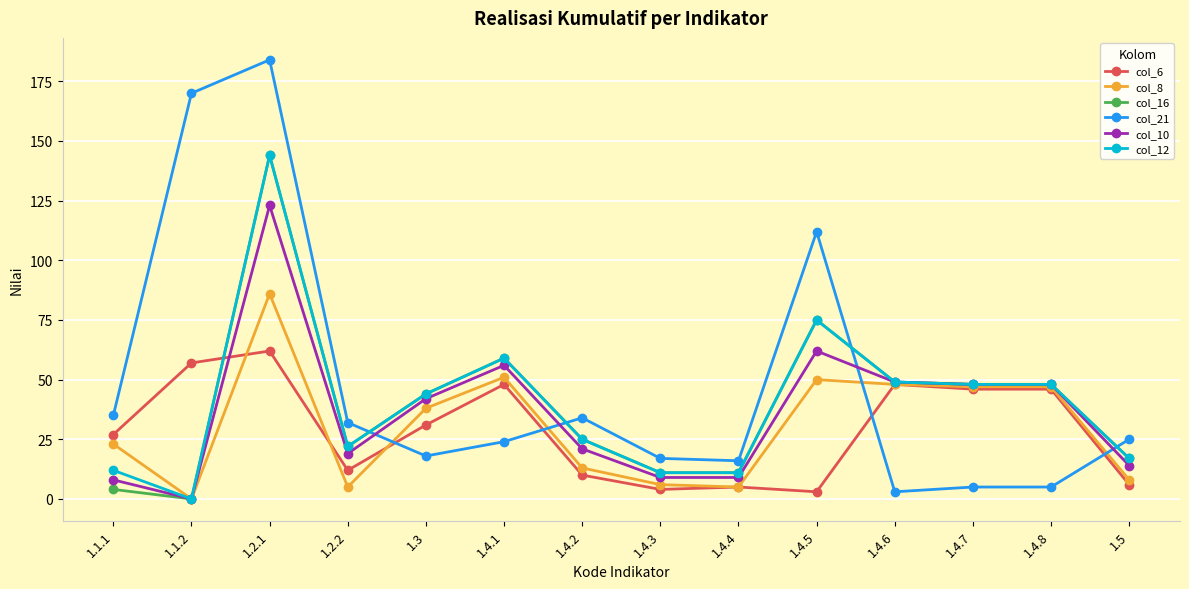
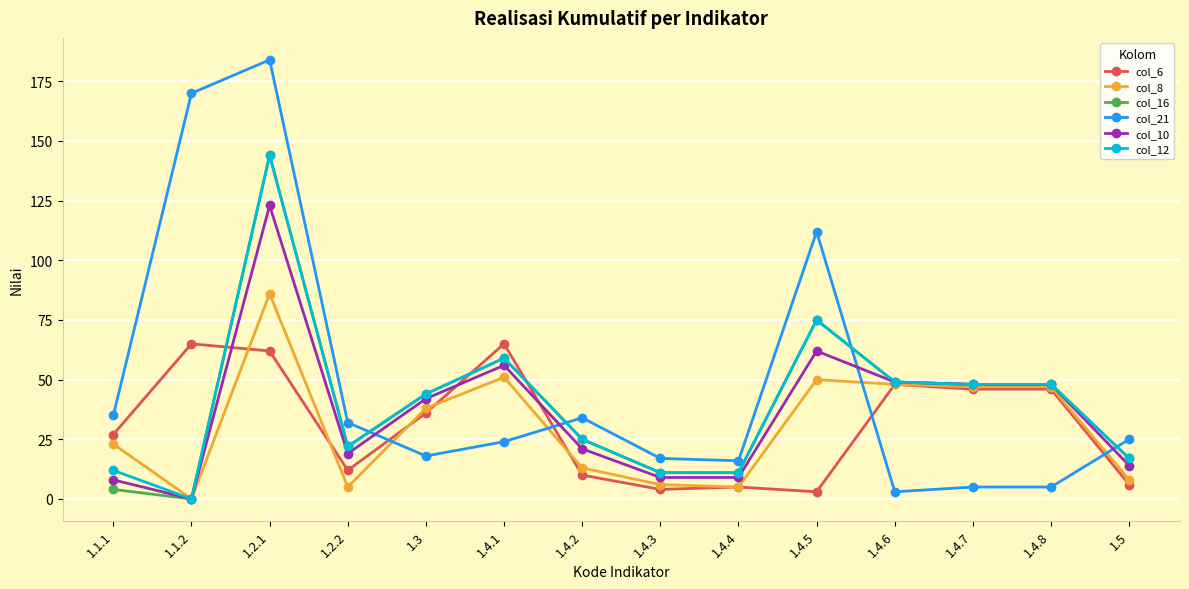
  {
    "col_6": {
      "1.1.1": 27,
-     "1.1.2": 57,
+     "1.1.2": 65,
      "1.2.1": 62,
      "1.2.2": 12,
-     "1.3": 31,
-     "1.4.1": 48,
+     "1.3": 36,
+     "1.4.1": 65,
      "1.4.2": 10,
      "1.4.3": 4,
      "1.4.5": 3,
      "1.5": 6
    },
    "col_8": {
      "1.1.1": 23,
      "1.2.1": 86,
      "1.2.2": 5,
      "1.3": 38,
      "1.4.1": 51,
      "1.4.2": 13,
      "1.4.3": 6,
      "1.4.5": 50,
      "1.5": 8
    },
    "col_16": {
      "1.1.1": 4
    },
    "col_10": {
      "1.1.1": 8,
      "1.2.1": 123,
      "1.2.2": 19,
      "1.3": 42,
      "1.4.1": 56,
      "1.4.2": 21,
      "1.4.3": 9,
      "1.4.4": 9,
      "1.4.5": 62,
      "1.5": 14
    }
  }
